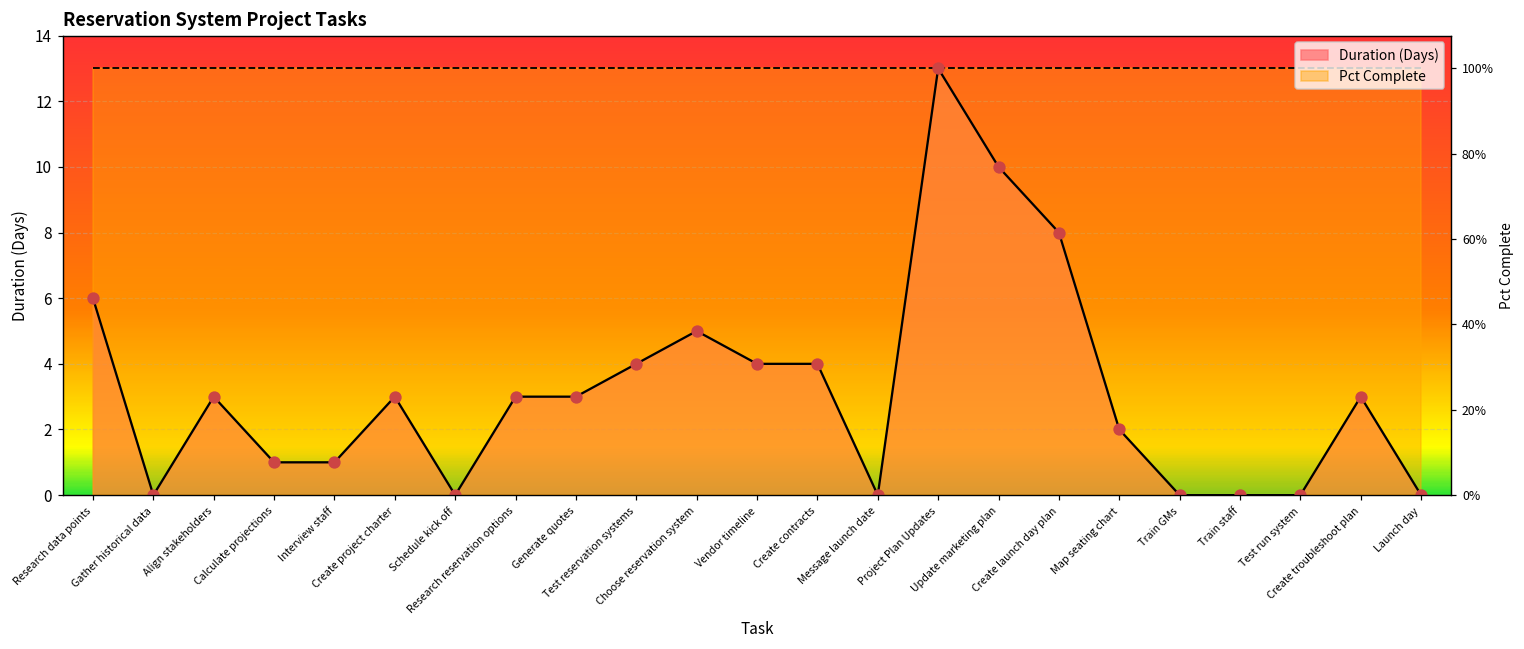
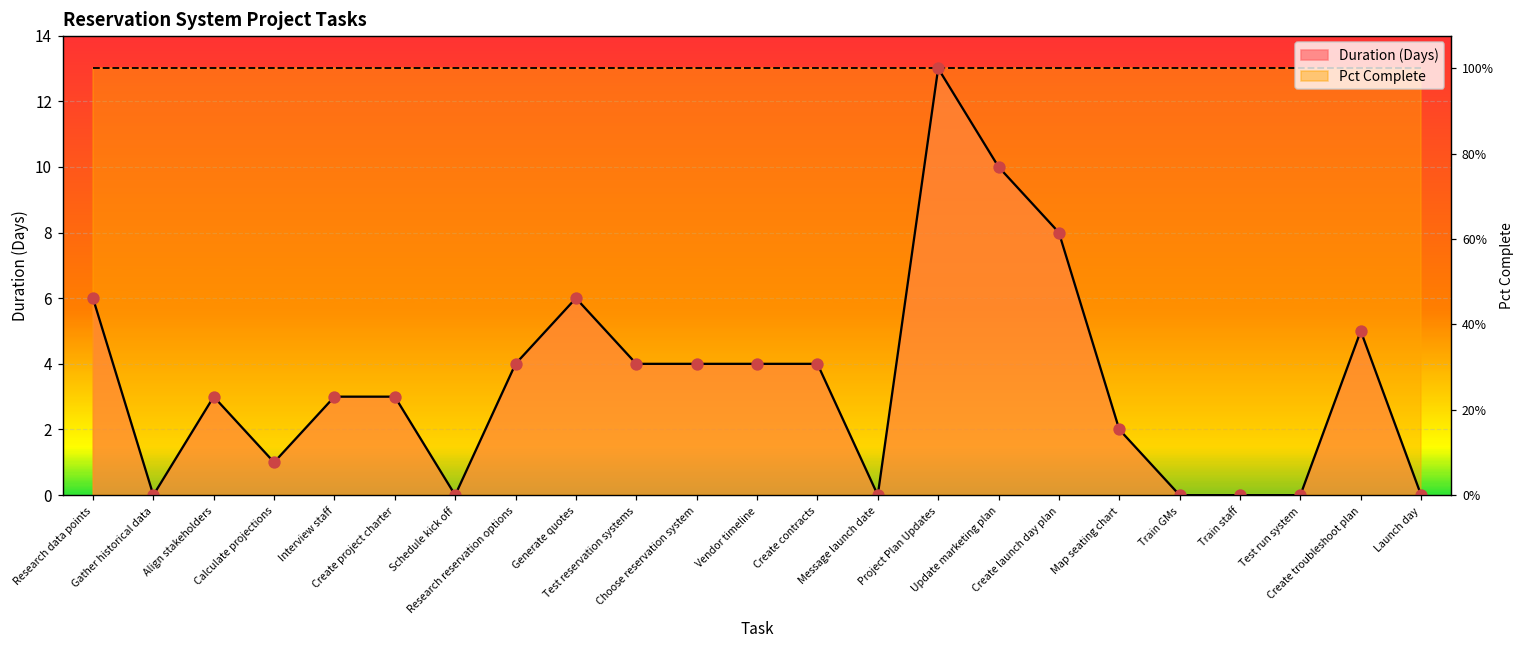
  {
    "Duration (Days)": {
      "Research data points": 6,
      "Gather historical data": 0,
      "Align stakeholders": 3,
      "Calculate projections": 1,
-     "Interview staff": 1,
+     "Interview staff": 3,
      "Create project charter": 3,
      "Schedule kick off": 0,
-     "Research reservation options": 3,
-     "Generate quotes": 3,
+     "Research reservation options": 4,
+     "Generate quotes": 6,
      "Test reservation systems": 4,
-     "Choose reservation system": 5,
+     "Choose reservation system": 4,
      "Vendor timeline": 4,
      "Create contracts": 4,
      "Message launch date": 0,
      "Update marketing plan": 10,
      "Create launch day plan": 8,
      "Map seating chart": 2,
      "Train GMs": 0,
      "Train staff": 0,
      "Test run system": 0,
-     "Create troubleshoot plan": 3,
+     "Create troubleshoot plan": 5,
      "Launch day": 0
    }
  }
